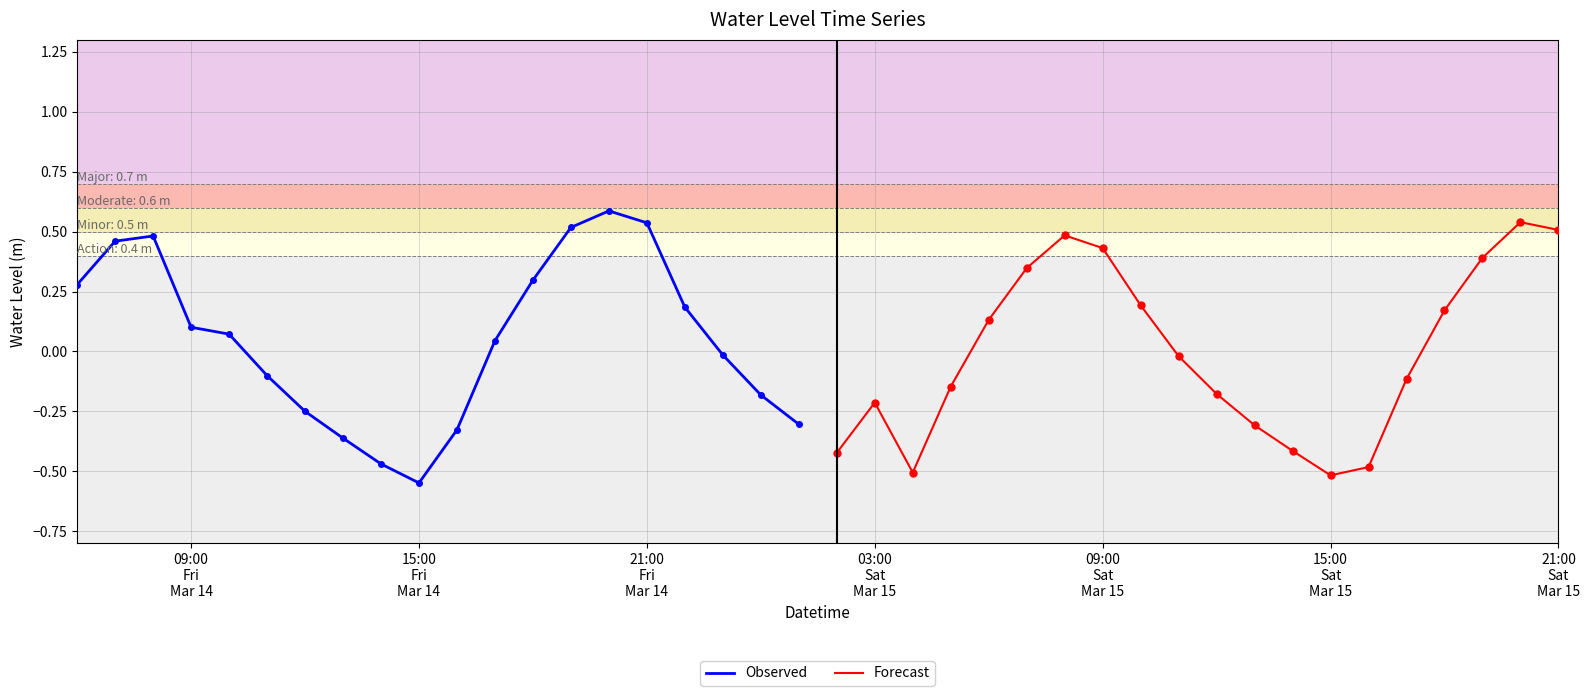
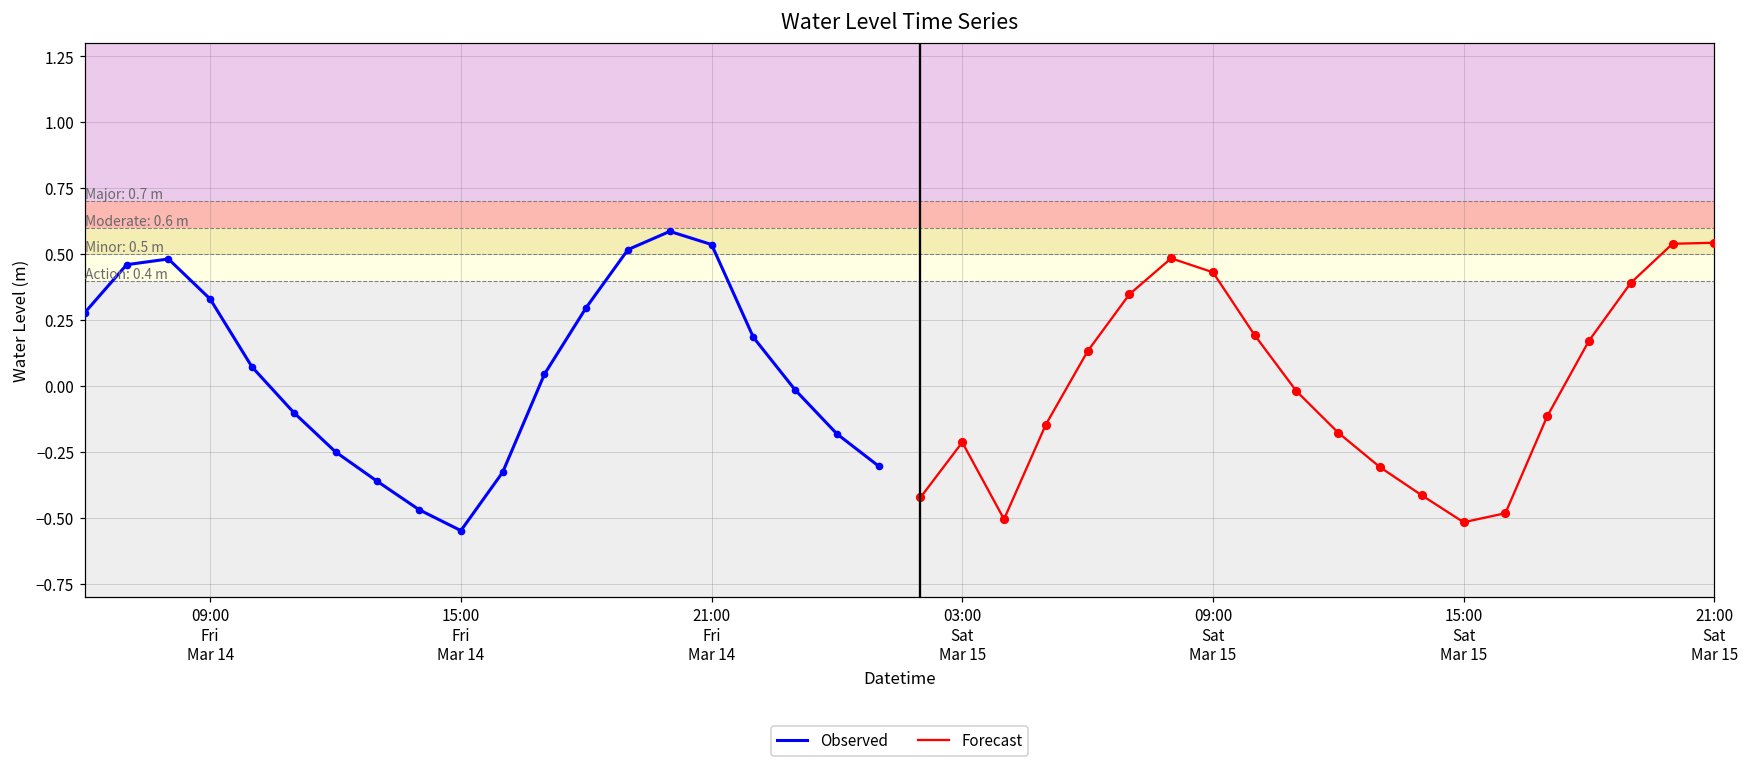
  {
    "Observed": {
-     "09:00 Fri Mar 14": 0.10,
+     "09:00 Fri Mar 14": 0.33,
      "15:00 Fri Mar 14": -0.55,
      "21:00 Fri Mar 14": 0.54
    },
    "Forecast": {
      "03:00 Sat Mar 15": -0.21,
      "09:00 Sat Mar 15": 0.43,
      "15:00 Sat Mar 15": -0.52,
-     "21:00 Sat Mar 15": 0.51
+     "21:00 Sat Mar 15": 0.54
    }
  }
